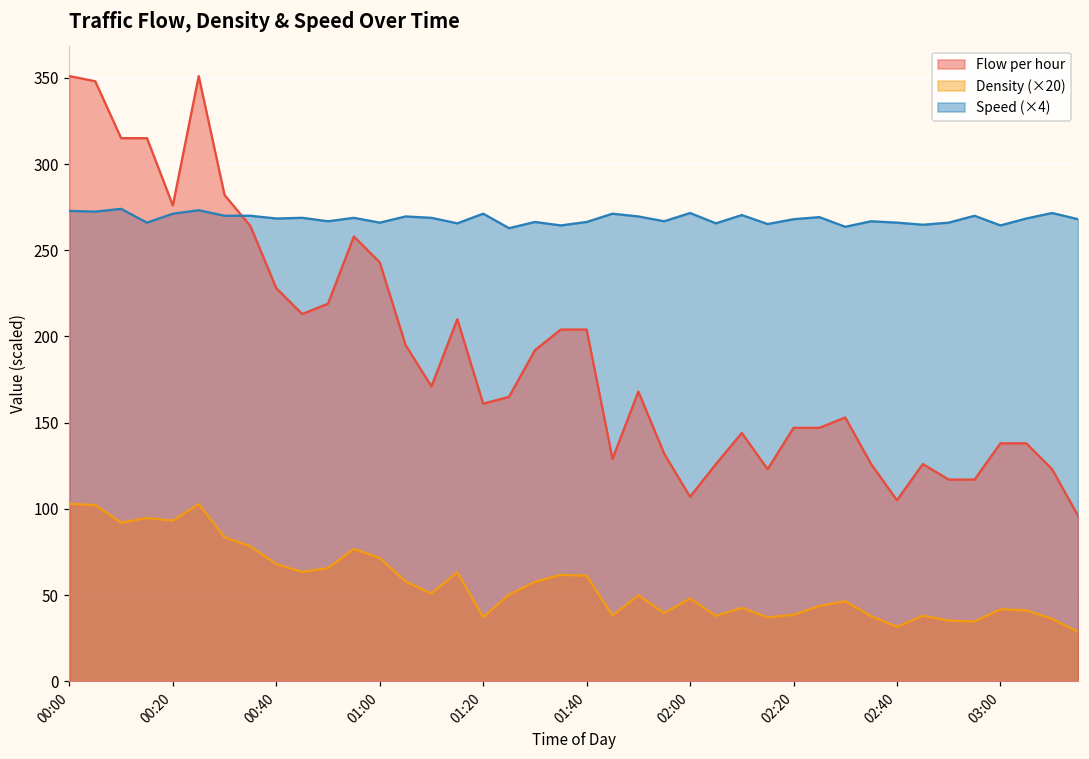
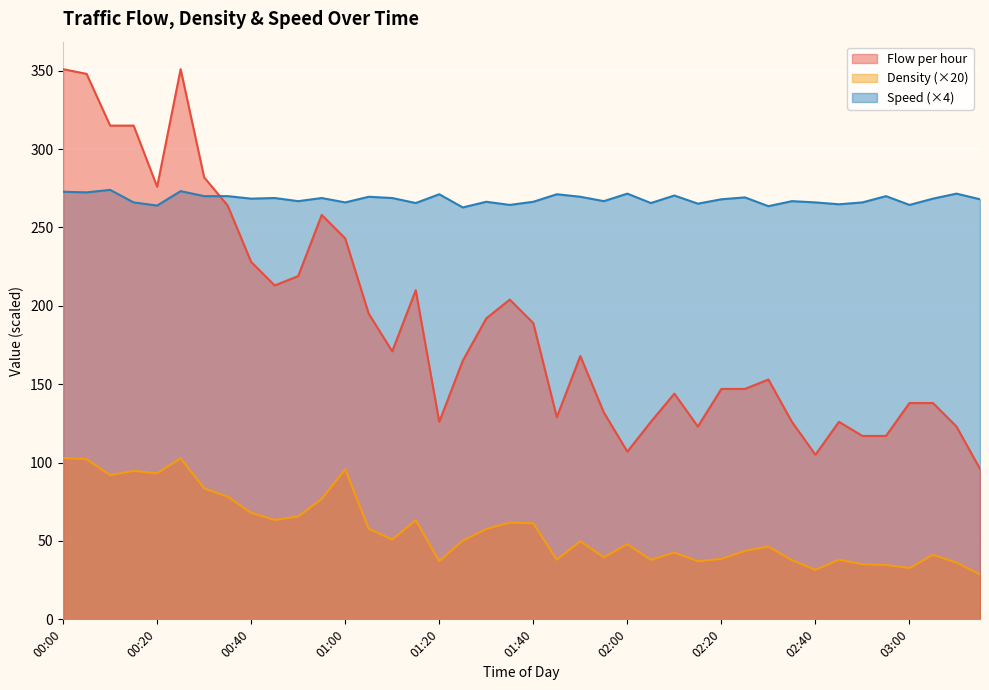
  {
    "Flow per hour": {
      "00:00": 351,
      "00:20": 276,
      "00:40": 228,
      "01:00": 243,
-     "01:20": 161,
-     "01:40": 204,
+     "01:20": 126,
+     "01:40": 189,
      "02:00": 107,
      "02:20": 147,
      "02:40": 105,
      "03:00": 138
    },
    "Density (×20)": {
      "00:00": 103,
      "00:20": 93,
      "00:40": 68,
-     "01:00": 71,
+     "01:00": 96,
      "01:20": 37,
      "01:40": 61,
      "02:00": 48,
      "02:20": 39,
      "02:40": 32,
-     "03:00": 42
+     "03:00": 33
    },
    "Speed (×4)": {
      "00:00": 273,
-     "00:20": 271,
+     "00:20": 264,
      "00:40": 268,
      "01:00": 266,
      "01:20": 271,
      "01:40": 266,
      "02:00": 272,
      "02:20": 268,
      "02:40": 266,
      "03:00": 264
    }
  }
